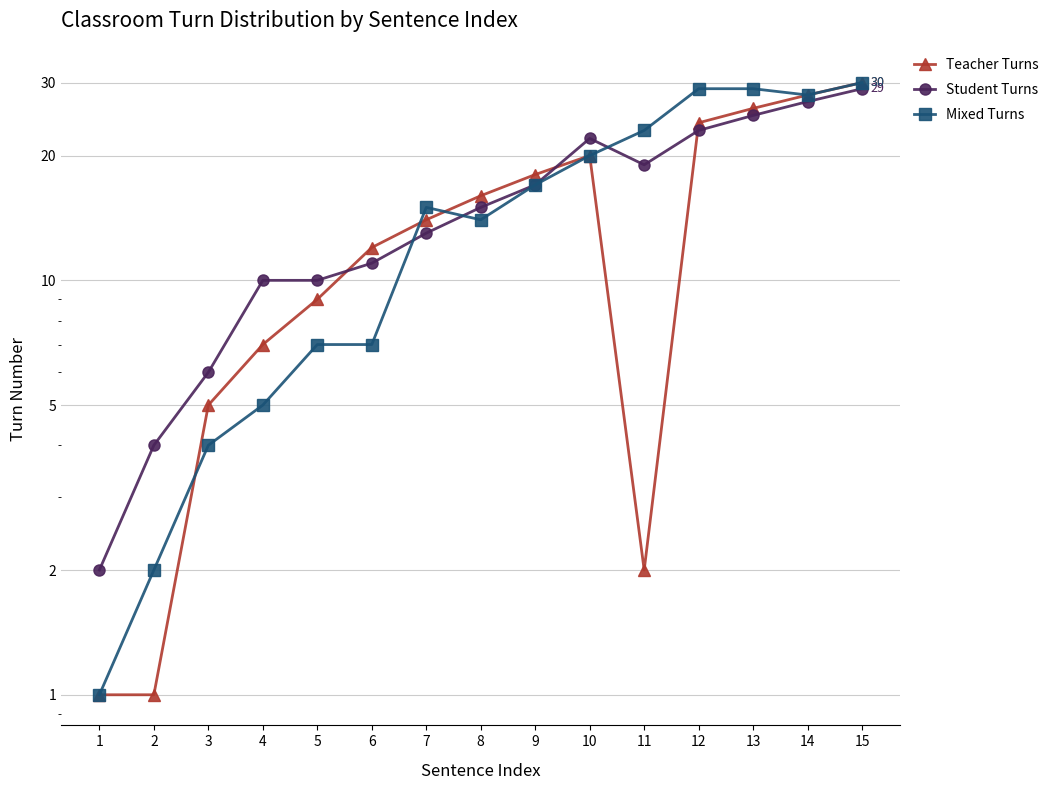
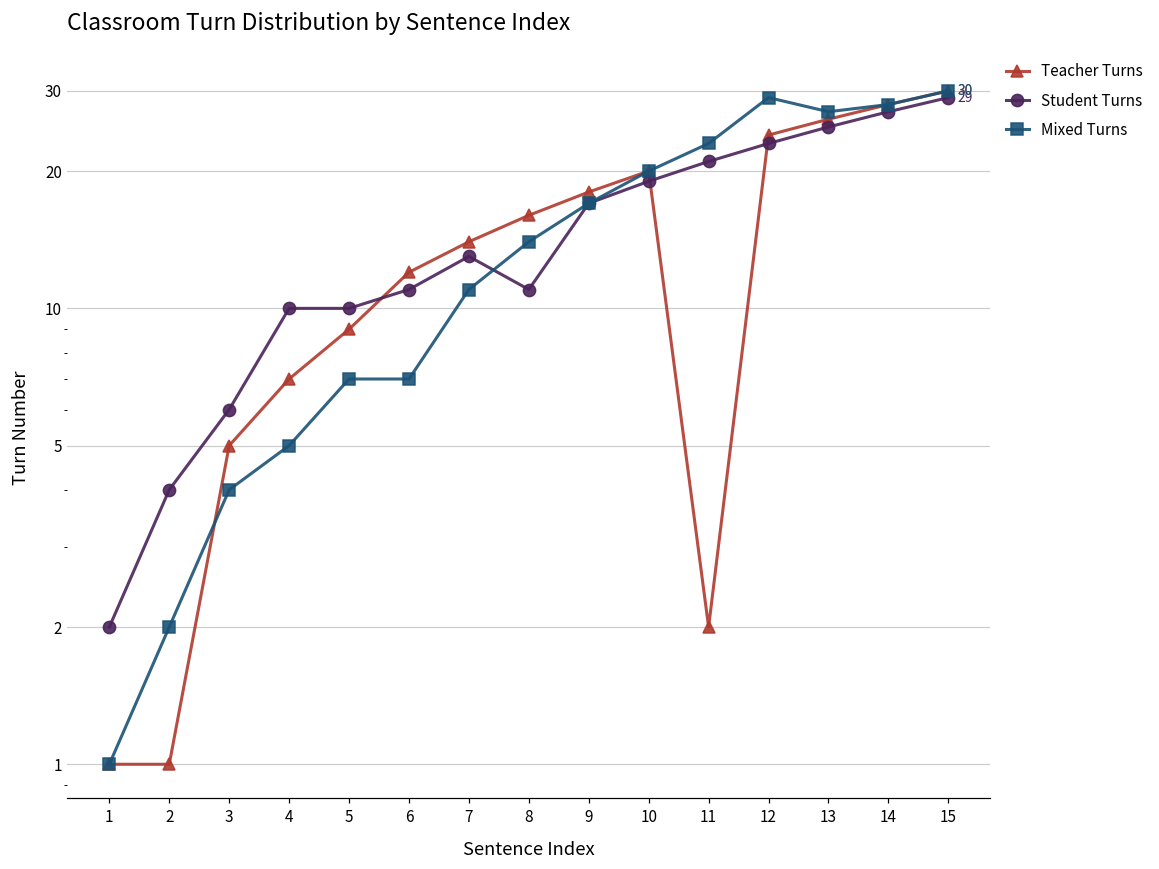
  {
    "Teacher Turns": {
      "2": 1,
      "3": 5,
      "4": 7,
      "5": 9,
      "6": 12,
      "7": 14,
      "8": 16,
      "9": 18,
      "11": 2,
      "12": 24,
      "13": 26
    },
    "Student Turns": {
      "1": 2,
      "2": 4,
      "3": 6,
      "4": 10,
      "5": 10,
      "6": 11,
      "7": 13,
-     "8": 15,
-     "10": 22,
-     "11": 19,
+     "8": 11,
+     "10": 19,
+     "11": 21,
      "12": 23,
      "13": 25,
      "14": 27
    },
    "Mixed Turns": {
      "2": 2,
      "3": 4,
      "4": 5,
      "5": 7,
      "6": 7,
-     "7": 15,
+     "7": 11,
      "8": 14,
      "11": 23,
      "12": 29,
-     "13": 29
+     "13": 27
    }
  }
